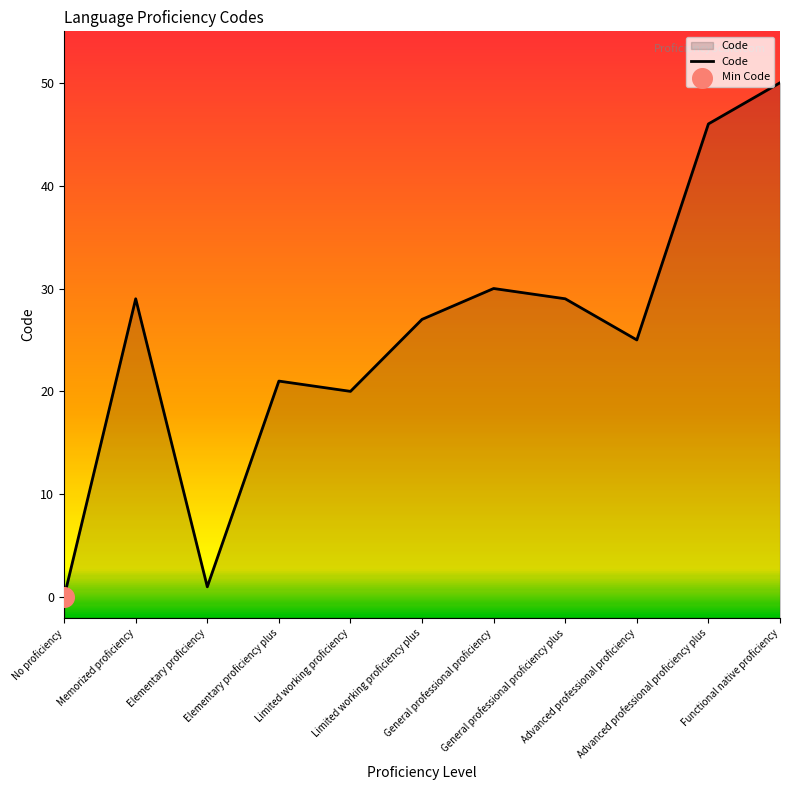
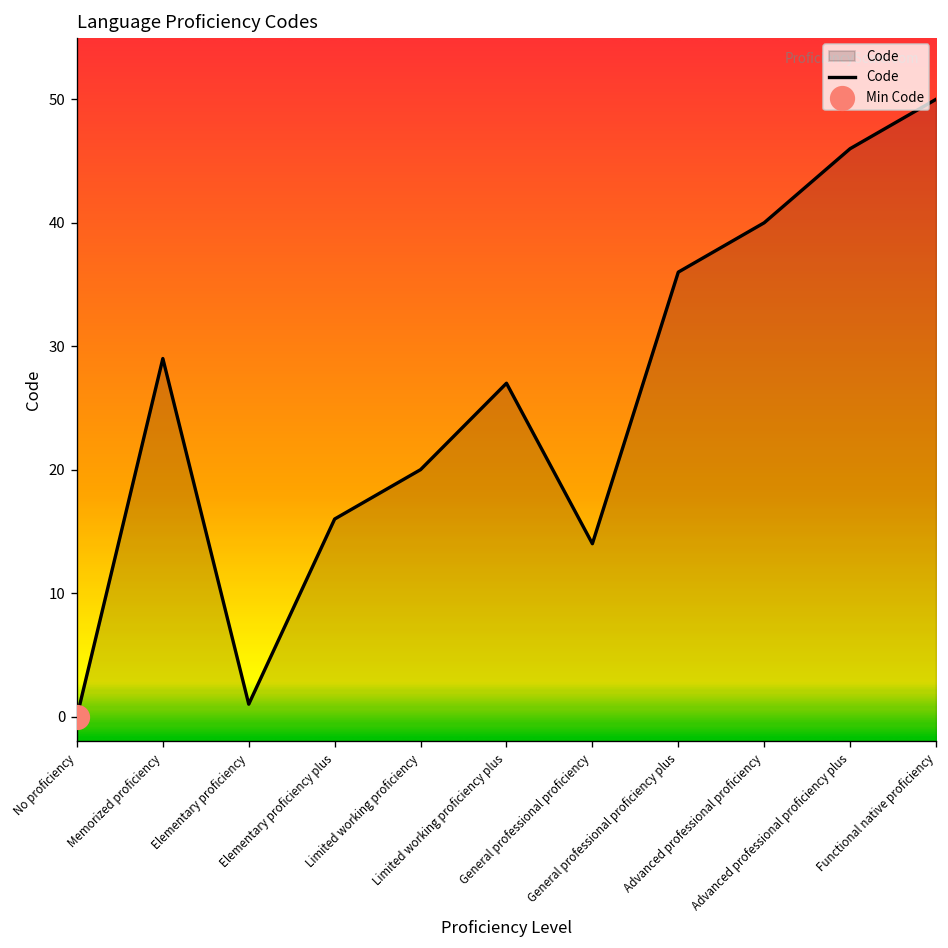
  {
    "Code": {
      "Memorized proficiency": 29,
      "Elementary proficiency": 1,
-     "Elementary proficiency plus": 21,
+     "Elementary proficiency plus": 16,
      "Limited working proficiency": 20,
      "Limited working proficiency plus": 27,
-     "General professional proficiency": 30,
-     "General professional proficiency plus": 29,
-     "Advanced professional proficiency": 25,
+     "General professional proficiency": 14,
+     "General professional proficiency plus": 36,
+     "Advanced professional proficiency": 40,
      "Advanced professional proficiency plus": 46,
      "Functional native proficiency": 50
    }
  }
